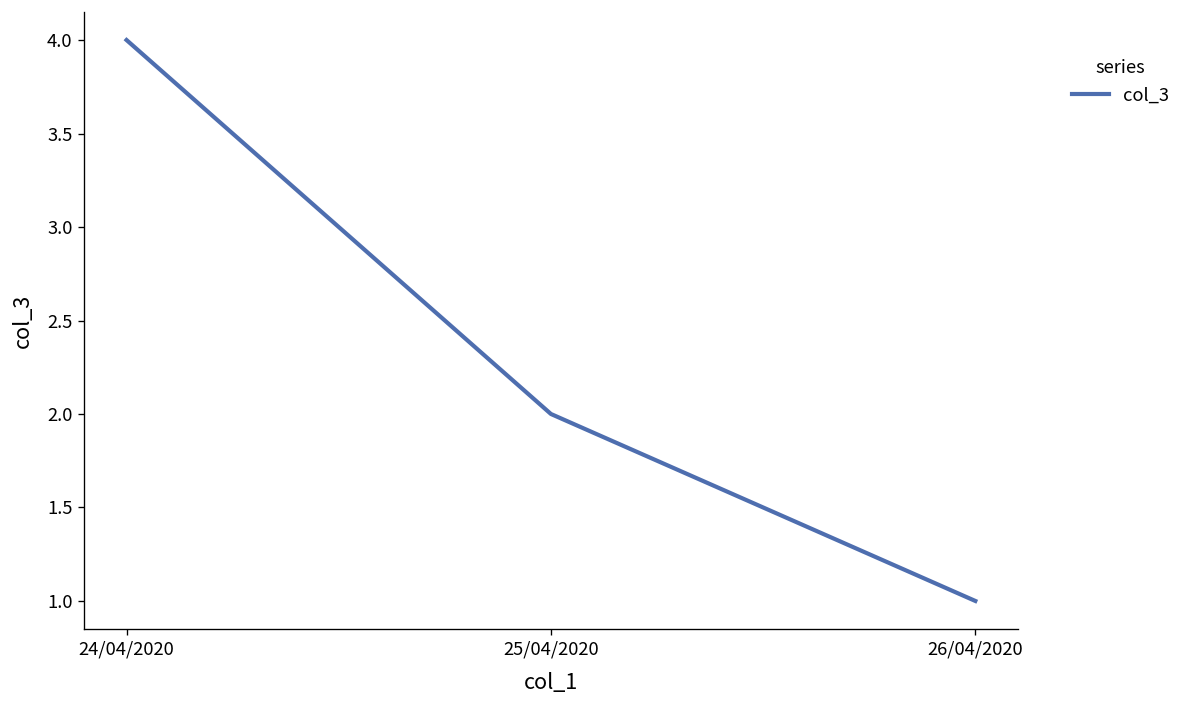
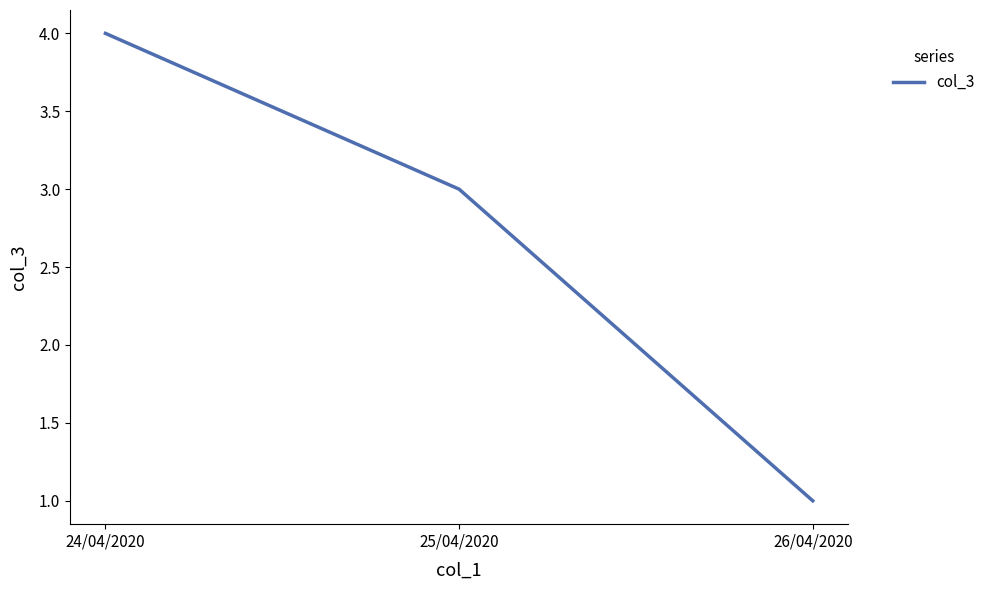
  {
    "24/04/2020": 4,
-   "25/04/2020": 2,
+   "25/04/2020": 3,
    "26/04/2020": 1
  }
